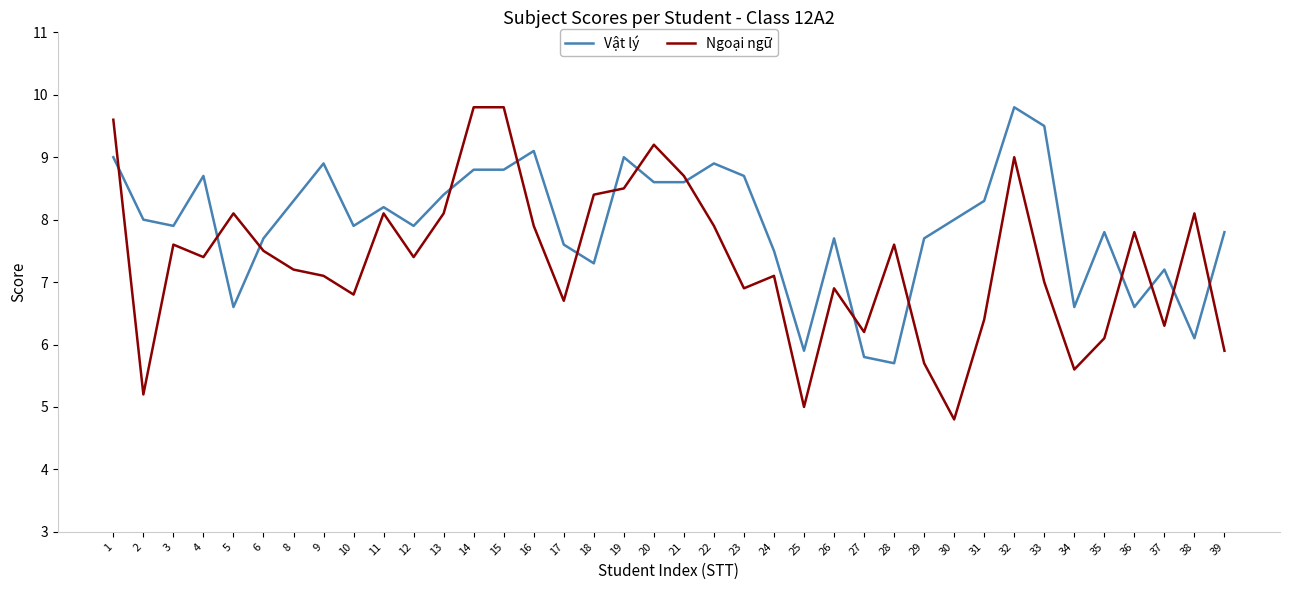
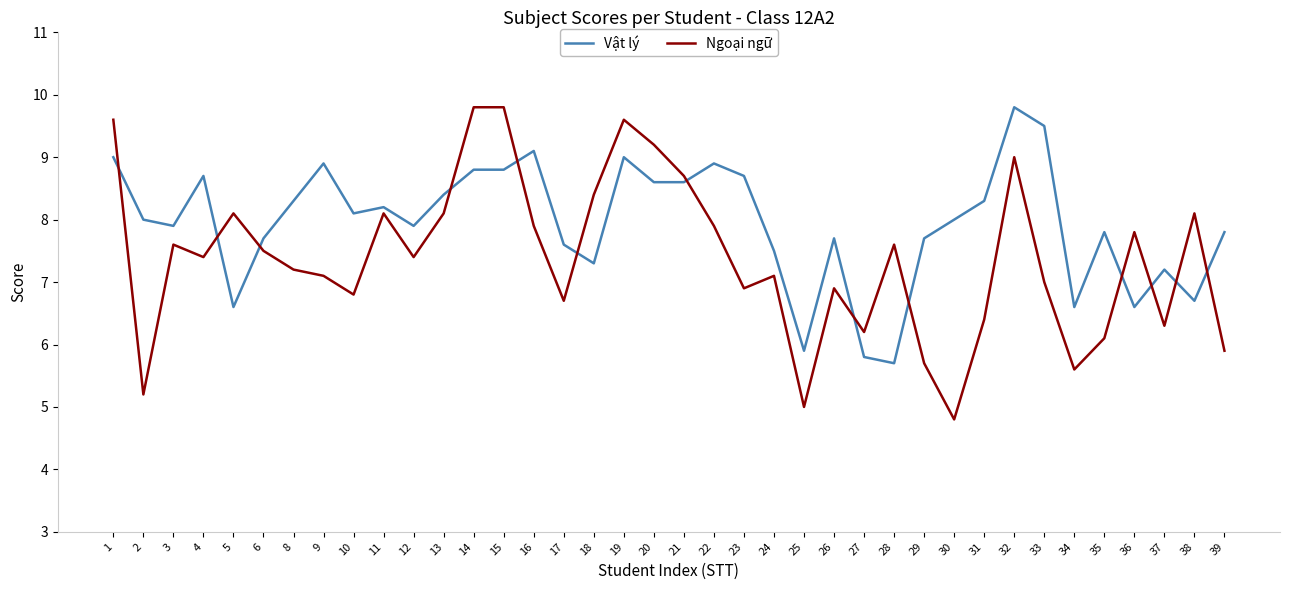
  {
    "Vật lý": {
      "1": 9.0,
      "2": 8.0,
      "3": 7.9,
      "4": 8.7,
      "5": 6.6,
      "6": 7.7,
      "8": 8.3,
      "9": 8.9,
-     "10": 7.9,
+     "10": 8.1,
      "11": 8.2,
      "12": 7.9,
      "13": 8.4,
      "14": 8.8,
      "15": 8.8,
      "16": 9.1,
      "17": 7.6,
      "18": 7.3,
      "19": 9.0,
      "20": 8.6,
      "21": 8.6,
      "22": 8.9,
      "23": 8.7,
      "24": 7.5,
      "25": 5.9,
      "26": 7.7,
      "27": 5.8,
      "28": 5.7,
      "29": 7.7,
      "30": 8.0,
      "31": 8.3,
      "32": 9.8,
      "33": 9.5,
      "34": 6.6,
      "35": 7.8,
      "36": 6.6,
      "37": 7.2,
-     "38": 6.1,
+     "38": 6.7,
      "39": 7.8
    },
    "Ngoại ngữ": {
      "1": 9.6,
      "2": 5.2,
      "3": 7.6,
      "4": 7.4,
      "5": 8.1,
      "6": 7.5,
      "8": 7.2,
      "9": 7.1,
      "10": 6.8,
      "11": 8.1,
      "12": 7.4,
      "13": 8.1,
      "14": 9.8,
      "15": 9.8,
      "16": 7.9,
      "17": 6.7,
      "18": 8.4,
-     "19": 8.5,
+     "19": 9.6,
      "20": 9.2,
      "21": 8.7,
      "22": 7.9,
      "23": 6.9,
      "24": 7.1,
      "25": 5.0,
      "26": 6.9,
      "27": 6.2,
      "28": 7.6,
      "29": 5.7,
      "30": 4.8,
      "31": 6.4,
      "32": 9.0,
      "33": 7.0,
      "34": 5.6,
      "35": 6.1,
      "36": 7.8,
      "37": 6.3,
      "38": 8.1,
      "39": 5.9
    }
  }
